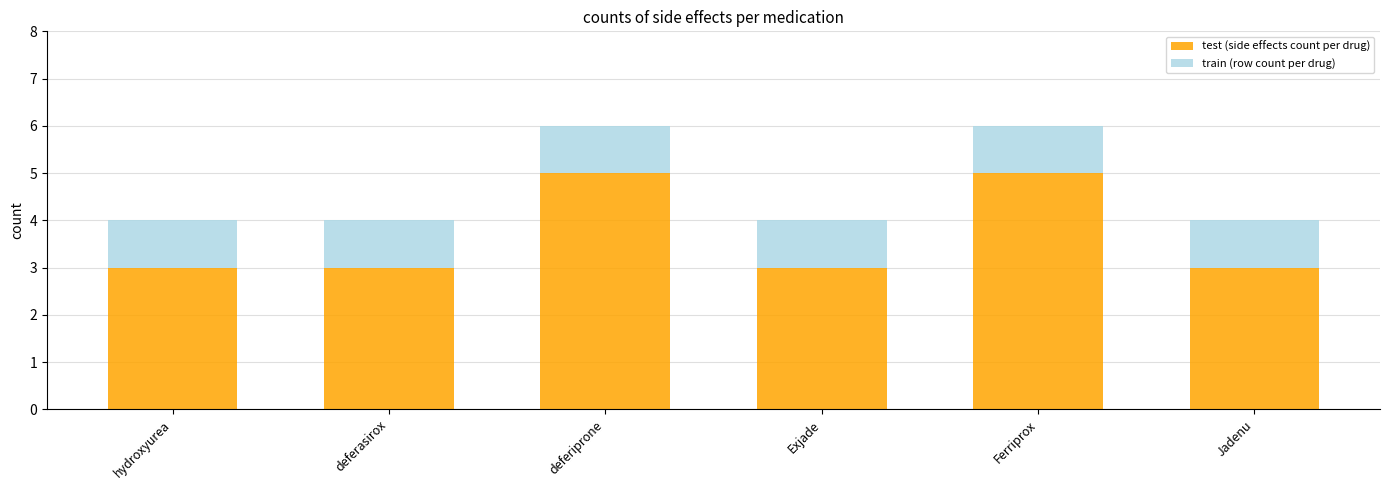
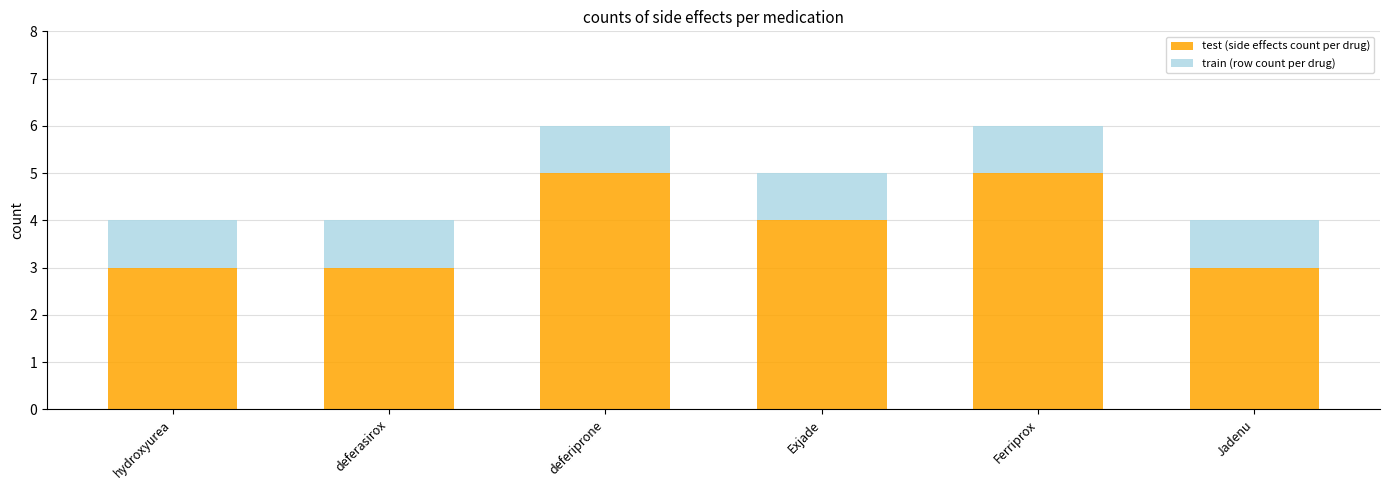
  {
    "test (side effects count per drug)": {
      "hydroxyurea": 3,
      "deferasirox": 3,
      "deferiprone": 5,
-     "Exjade": 3,
+     "Exjade": 4,
      "Ferriprox": 5,
      "Jadenu": 3
    },
    "train (row count per drug)": {
      "hydroxyurea": 1,
      "deferasirox": 1,
      "deferiprone": 1,
      "Exjade": 1,
      "Ferriprox": 1,
      "Jadenu": 1
    }
  }
